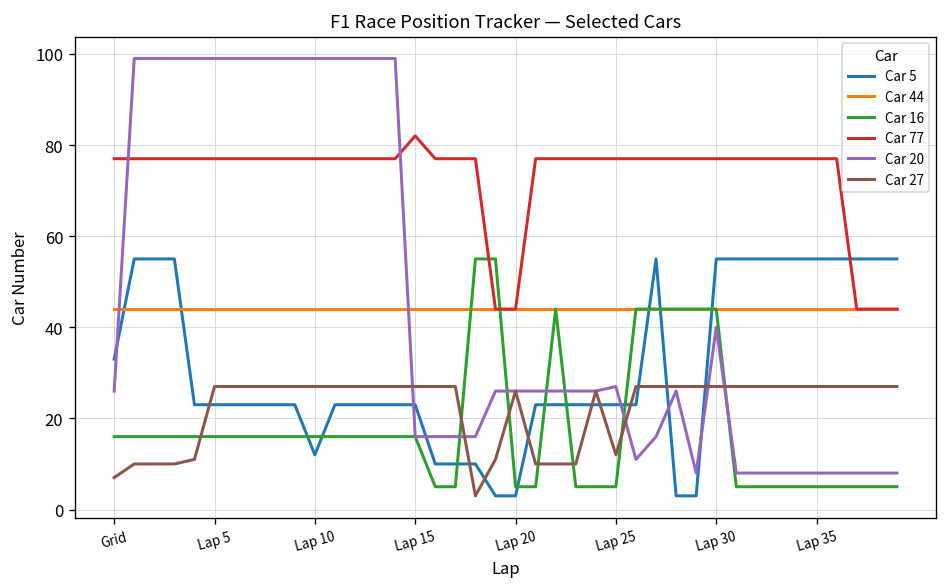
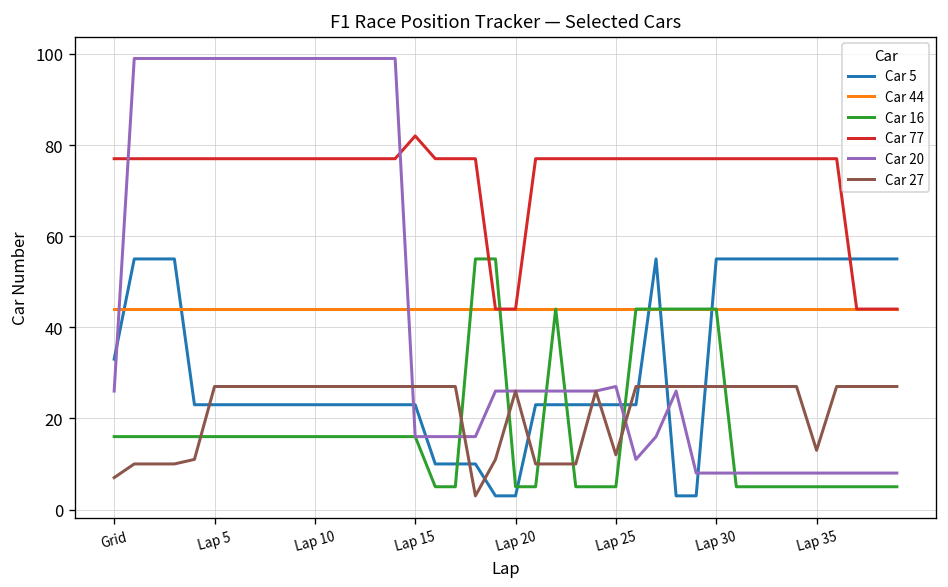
  {
    "Car 5": {
      "Grid": 33,
      "Lap 5": 23,
-     "Lap 10": 12,
+     "Lap 10": 23,
      "Lap 15": 23,
      "Lap 20": 3,
      "Lap 25": 23,
      "Lap 30": 55,
      "Lap 35": 55
    },
    "Car 44": {
      "Grid": 44,
      "Lap 5": 44,
      "Lap 10": 44,
      "Lap 15": 44,
      "Lap 25": 44,
      "Lap 35": 44
    },
    "Car 16": {
      "Grid": 16,
      "Lap 5": 16,
      "Lap 10": 16,
      "Lap 20": 5,
      "Lap 25": 5,
      "Lap 35": 5
    },
    "Car 77": {
      "Grid": 77,
      "Lap 5": 77,
      "Lap 10": 77,
      "Lap 15": 82,
      "Lap 25": 77,
      "Lap 30": 77,
      "Lap 35": 77
    },
    "Car 20": {
      "Grid": 26,
      "Lap 5": 99,
      "Lap 10": 99,
      "Lap 25": 27,
-     "Lap 30": 40,
+     "Lap 30": 8,
      "Lap 35": 8
    },
    "Car 27": {
      "Grid": 7,
      "Lap 5": 27,
      "Lap 10": 27,
      "Lap 15": 27,
      "Lap 25": 12,
      "Lap 30": 27,
-     "Lap 35": 27
+     "Lap 35": 13
    }
  }
